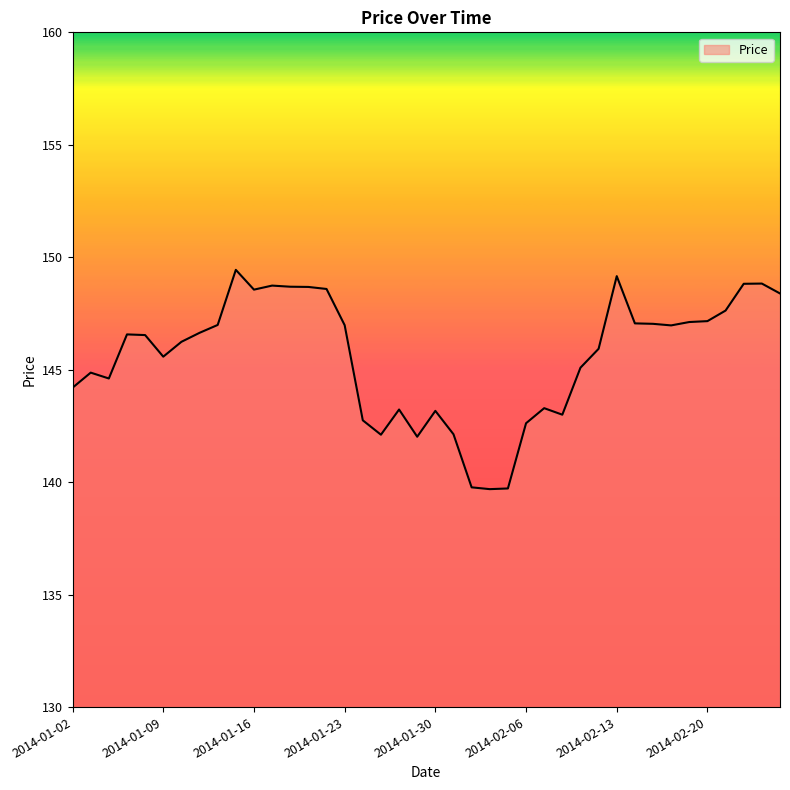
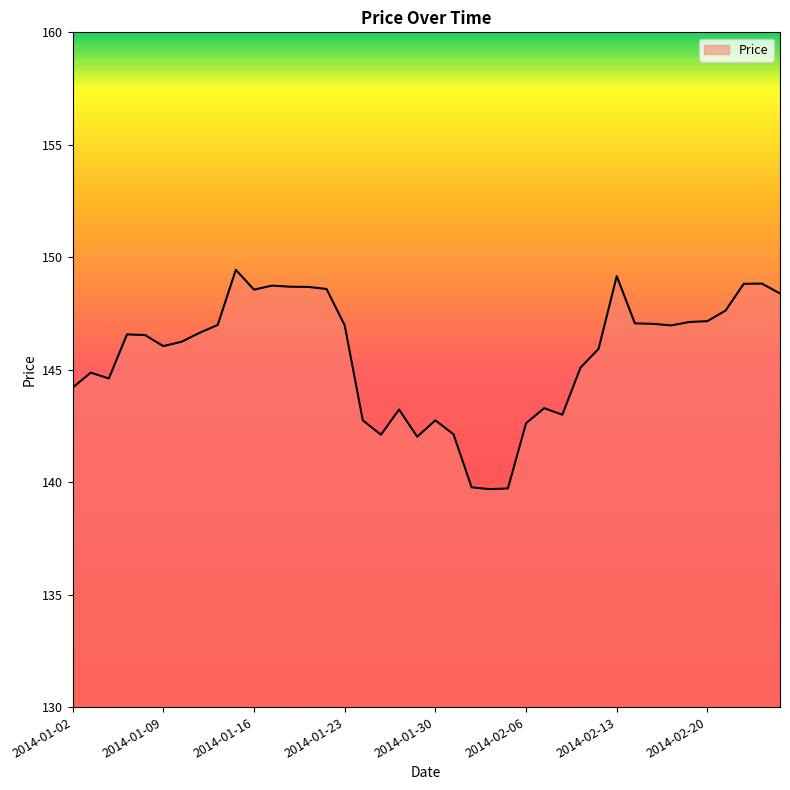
  {
    "2014-01-02": 144.2,
-   "2014-01-09": 145.6,
+   "2014-01-09": 146.1,
    "2014-01-16": 148.6,
    "2014-01-23": 147.0,
-   "2014-01-30": 143.2,
+   "2014-01-30": 142.8,
    "2014-02-06": 142.6,
    "2014-02-13": 149.2,
    "2014-02-20": 147.2
  }
